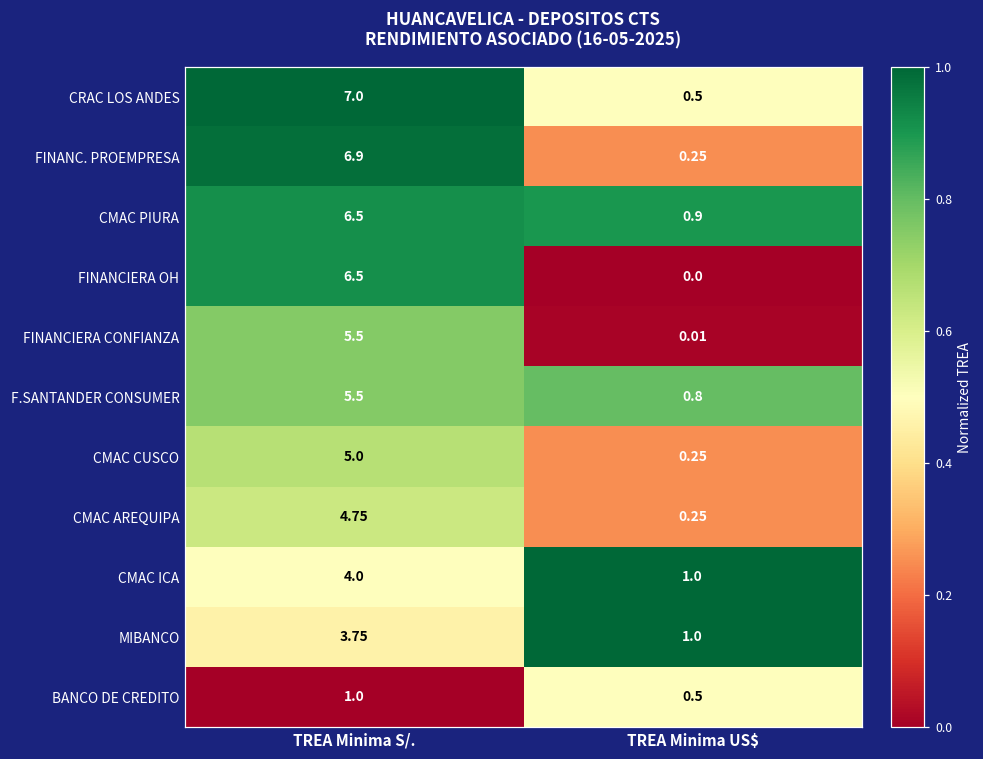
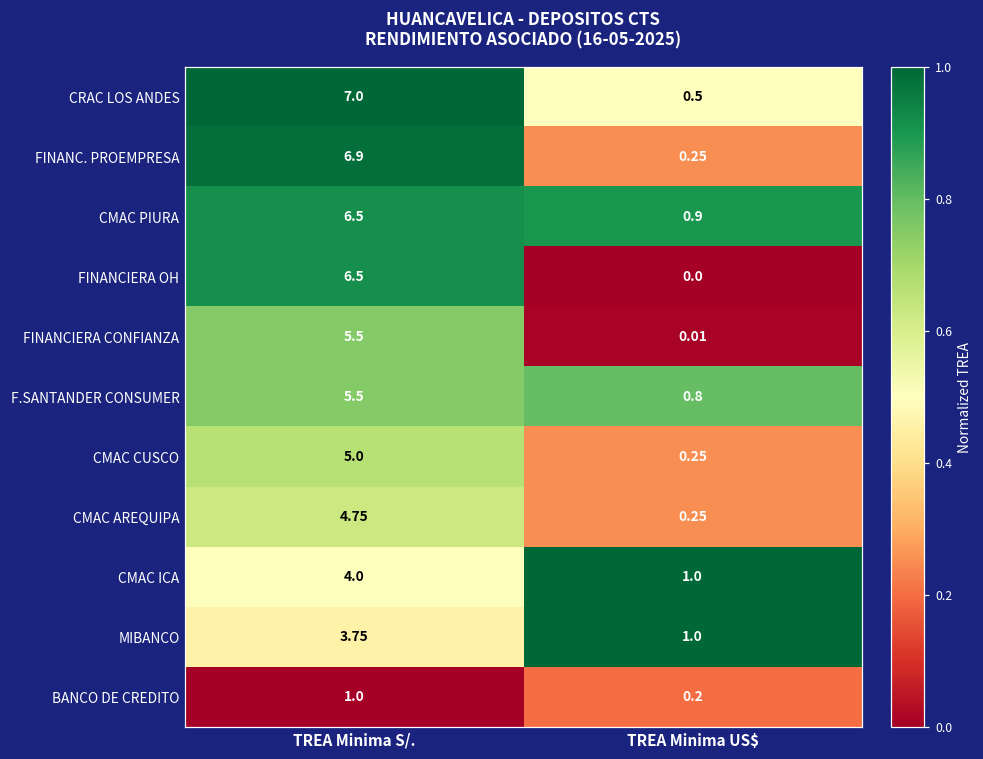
  {
    "CRAC LOS ANDES": {
      "TREA Minima S/.": 7.0,
      "TREA Minima US$": 0.5
    },
    "FINANC. PROEMPRESA": {
      "TREA Minima S/.": 6.9,
      "TREA Minima US$": 0.25
    },
    "CMAC PIURA": {
      "TREA Minima S/.": 6.5,
      "TREA Minima US$": 0.9
    },
    "FINANCIERA OH": {
      "TREA Minima S/.": 6.5,
      "TREA Minima US$": 0.0
    },
    "FINANCIERA CONFIANZA": {
      "TREA Minima S/.": 5.5,
      "TREA Minima US$": 0.01
    },
    "F.SANTANDER CONSUMER": {
      "TREA Minima S/.": 5.5,
      "TREA Minima US$": 0.8
    },
    "CMAC CUSCO": {
      "TREA Minima S/.": 5.0,
      "TREA Minima US$": 0.25
    },
    "CMAC AREQUIPA": {
      "TREA Minima S/.": 4.75,
      "TREA Minima US$": 0.25
    },
    "CMAC ICA": {
      "TREA Minima S/.": 4.0,
      "TREA Minima US$": 1.0
    },
    "MIBANCO": {
      "TREA Minima S/.": 3.75,
      "TREA Minima US$": 1.0
    },
    "BANCO DE CREDITO": {
      "TREA Minima S/.": 1.0,
-     "TREA Minima US$": 0.5
+     "TREA Minima US$": 0.2
    }
  }
